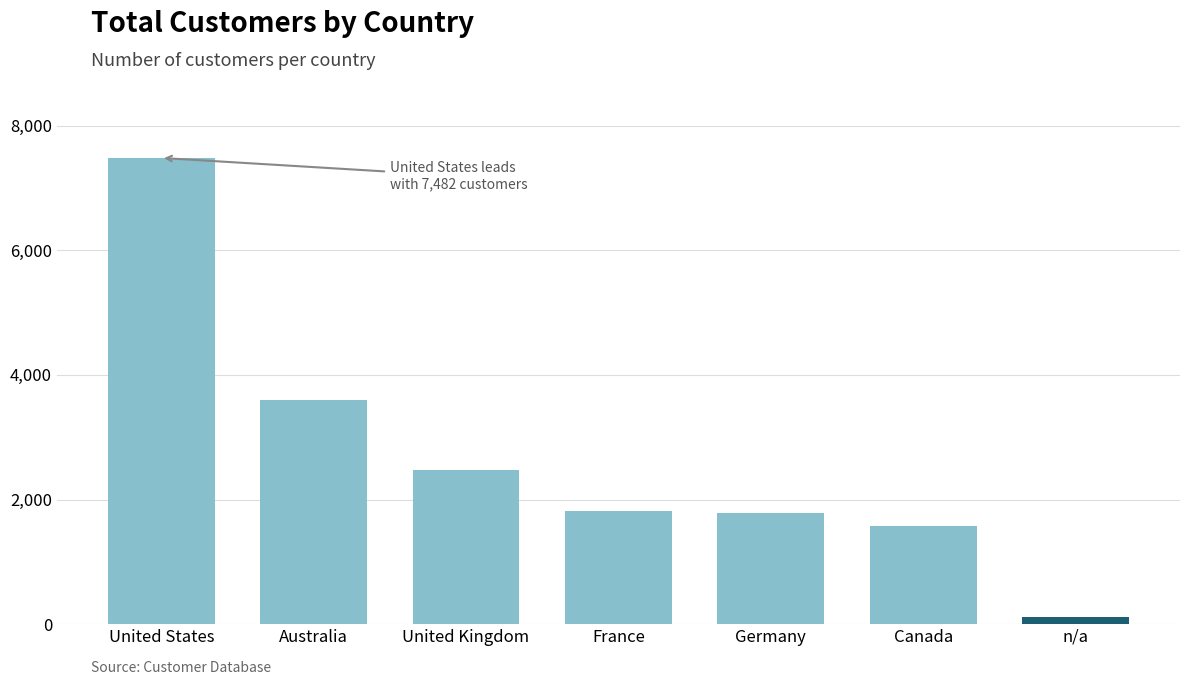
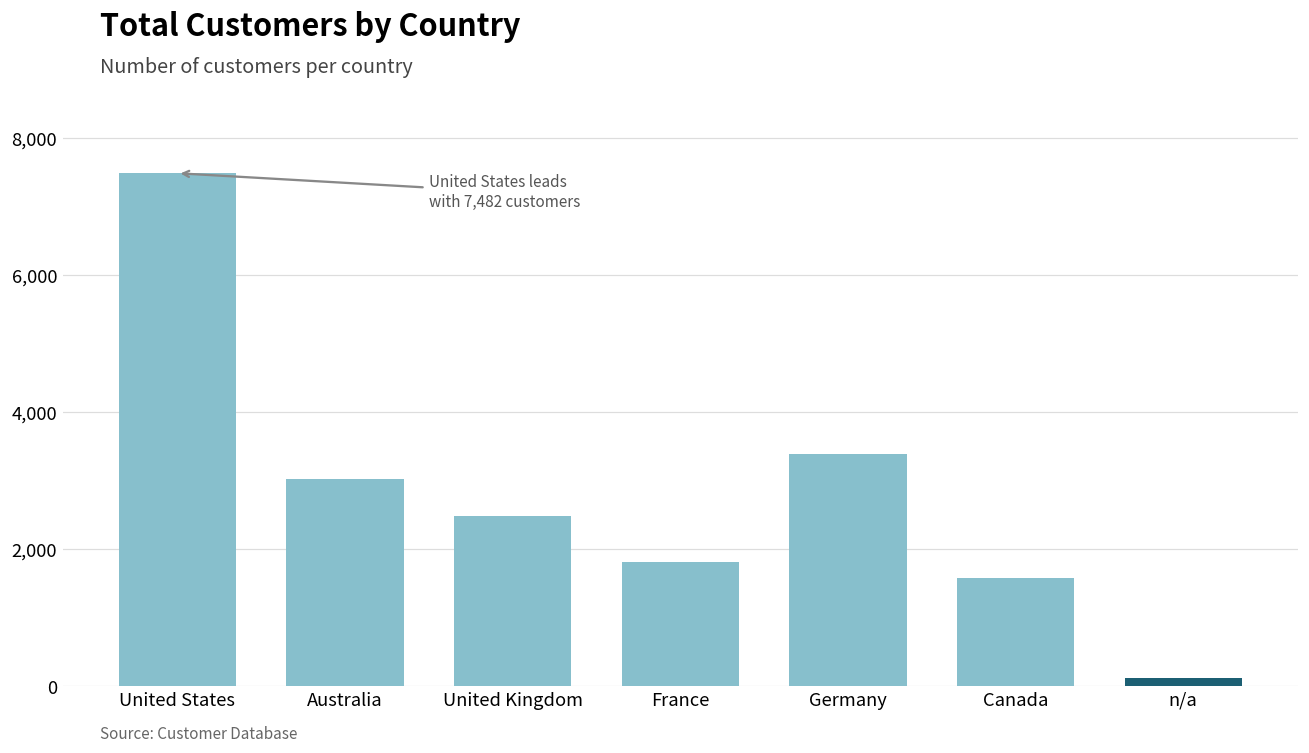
  {
-   "Australia": "3,600",
+   "Australia": "3,000",
    "United Kingdom": "2,500",
    "France": "1,800",
-   "Germany": "1,800",
+   "Germany": "3,400",
    "Canada": "1,600",
    "n/a": "100"
  }
